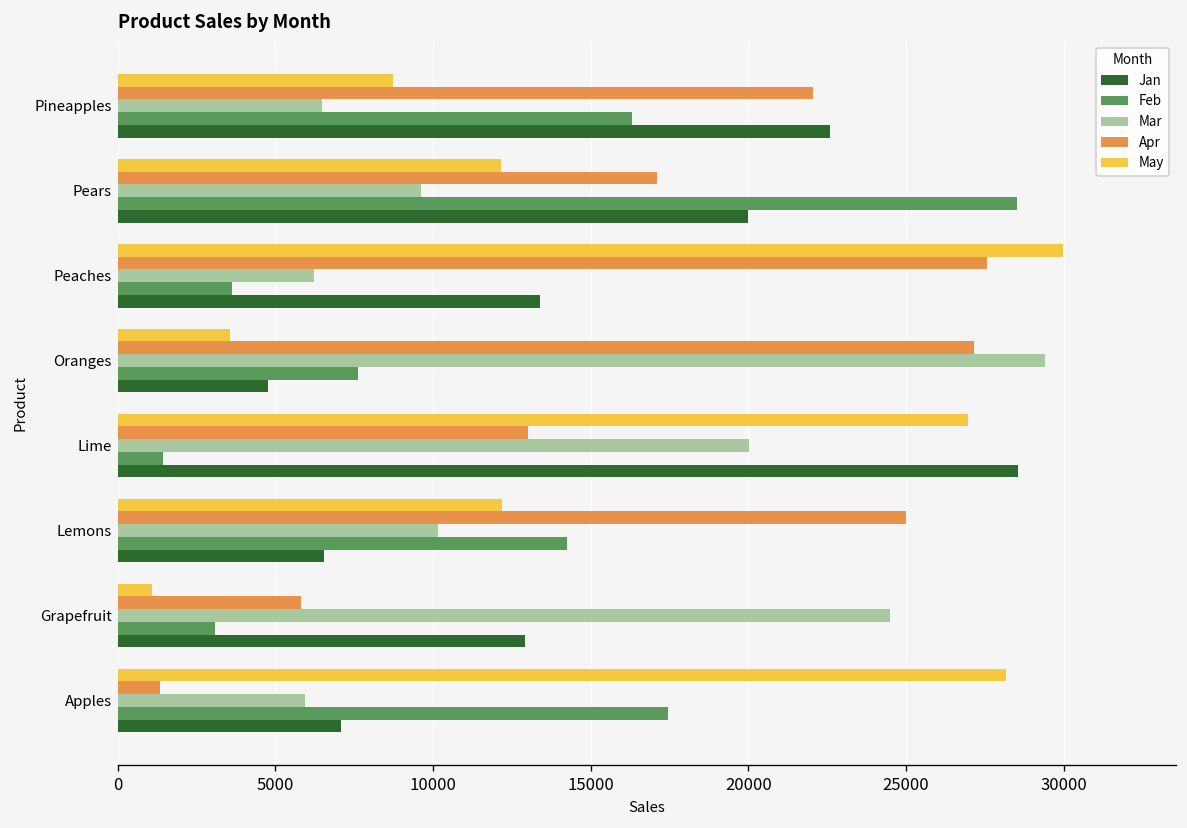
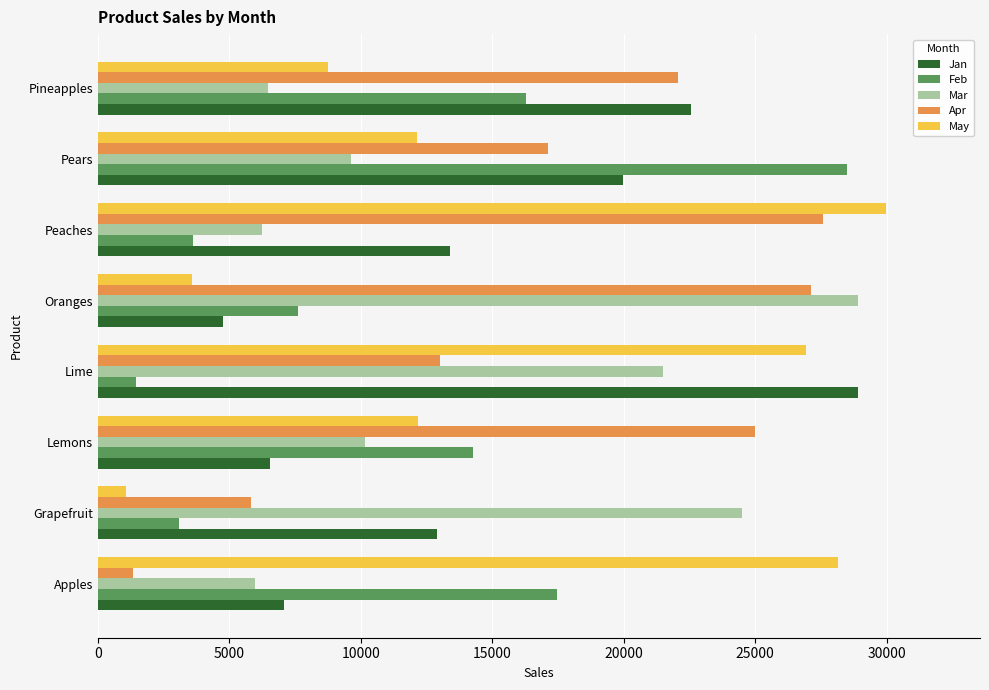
  {
    "Jan": {
      "Pineapples": 22600,
      "Pears": 20000,
      "Peaches": 13400,
      "Oranges": 4800,
-     "Lime": 28600,
+     "Lime": 28900,
      "Lemons": 6600,
      "Grapefruit": 12900,
      "Apples": 7100
    },
    "Feb": {
      "Pineapples": 16300,
      "Pears": 28500,
      "Peaches": 3600,
      "Oranges": 7600,
      "Lime": 1400,
      "Lemons": 14300,
      "Grapefruit": 3100,
      "Apples": 17500
    },
    "Mar": {
      "Pineapples": 6500,
      "Pears": 9600,
      "Peaches": 6200,
-     "Oranges": 29400,
-     "Lime": 20000,
+     "Oranges": 28900,
+     "Lime": 21500,
      "Lemons": 10100,
      "Grapefruit": 24500,
      "Apples": 6000
    }
  }
